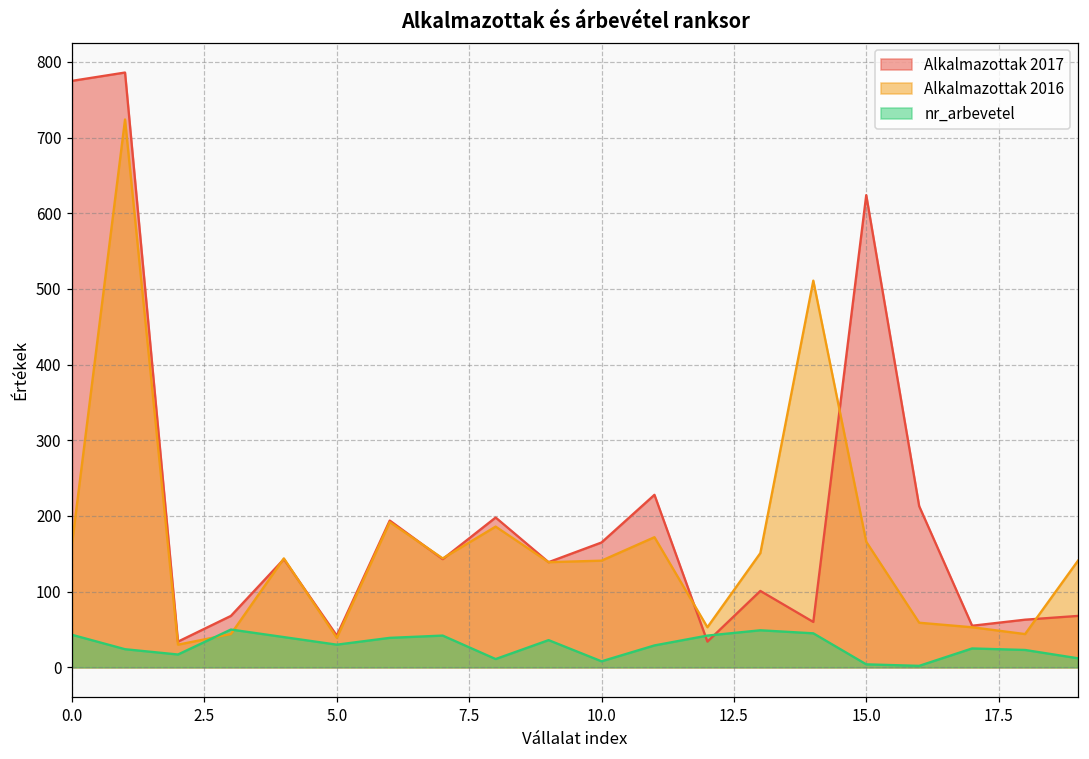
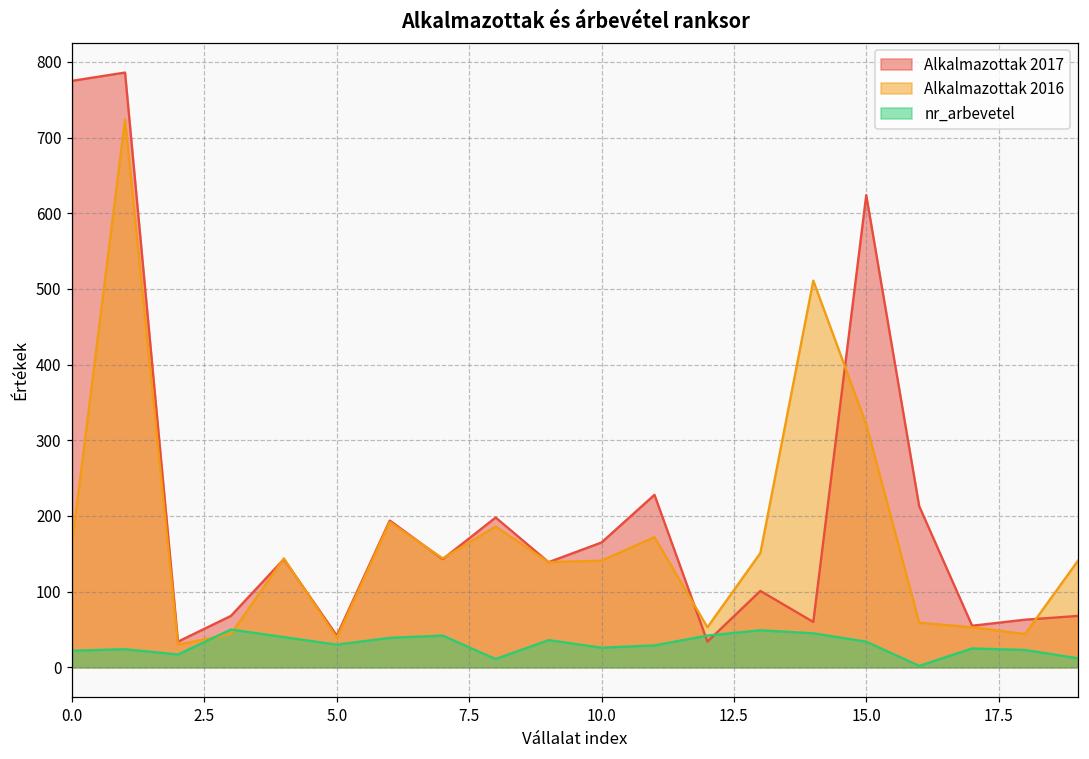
  {
    "Alkalmazottak 2017": {
      "0.0": 780,
      "10.0": 170,
      "15.0": 620
    },
    "Alkalmazottak 2016": {
      "0.0": 160,
      "10.0": 140,
-     "15.0": 170
+     "15.0": 320
    },
    "nr_arbevetel": {
-     "0.0": 40,
+     "0.0": 20,
      "5.0": 30,
-     "10.0": 10,
-     "15.0": 0
+     "10.0": 30,
+     "15.0": 30
    }
  }
